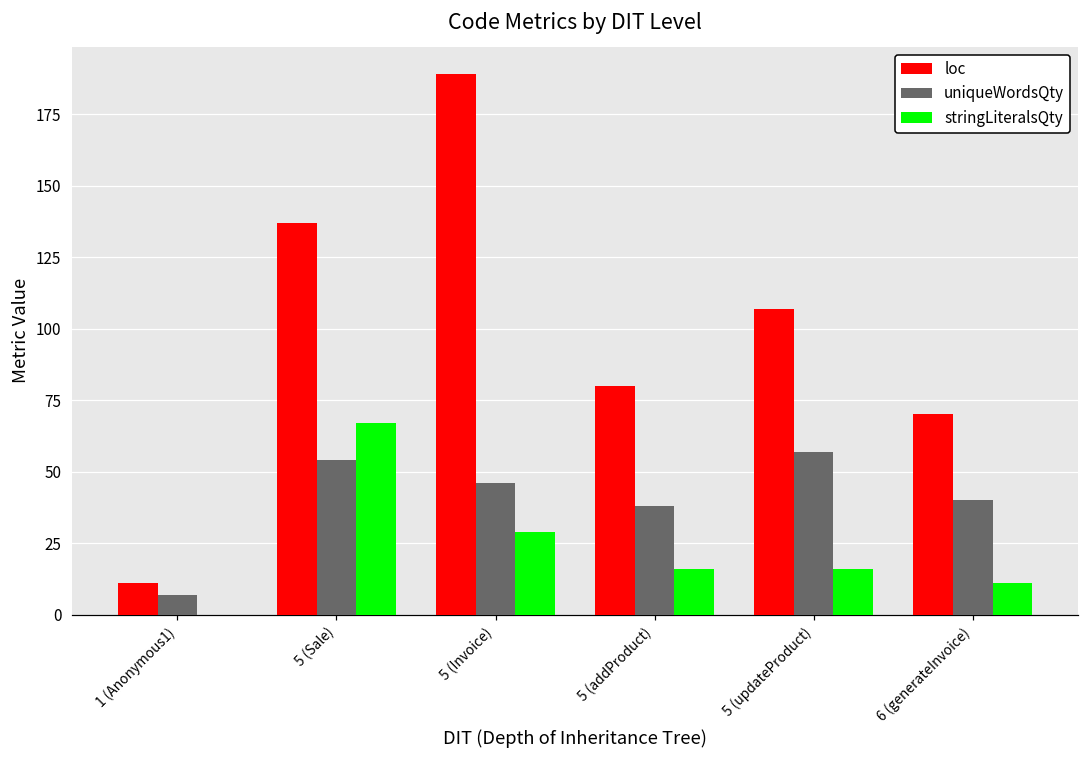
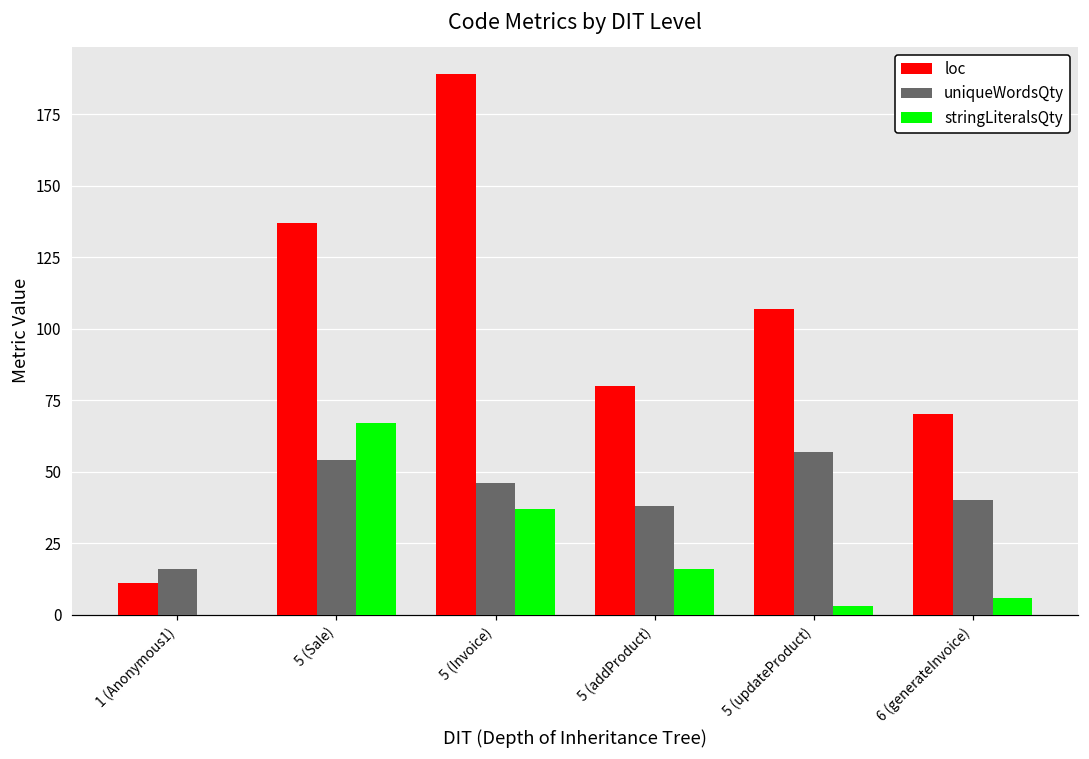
  {
    "loc": {
      "1 (Anonymous1)": 11,
      "5 (Sale)": 137,
      "5 (Invoice)": 189,
      "5 (addProduct)": 80,
      "5 (updateProduct)": 107,
      "6 (generateInvoice)": 70
    },
    "uniqueWordsQty": {
-     "1 (Anonymous1)": 7,
+     "1 (Anonymous1)": 16,
      "5 (Sale)": 54,
      "5 (Invoice)": 46,
      "5 (addProduct)": 38,
      "5 (updateProduct)": 57,
      "6 (generateInvoice)": 40
    },
    "stringLiteralsQty": {
      "1 (Anonymous1)": 0,
      "5 (Sale)": 67,
-     "5 (Invoice)": 29,
+     "5 (Invoice)": 37,
      "5 (addProduct)": 16,
-     "5 (updateProduct)": 16,
-     "6 (generateInvoice)": 11
+     "5 (updateProduct)": 3,
+     "6 (generateInvoice)": 6
    }
  }
